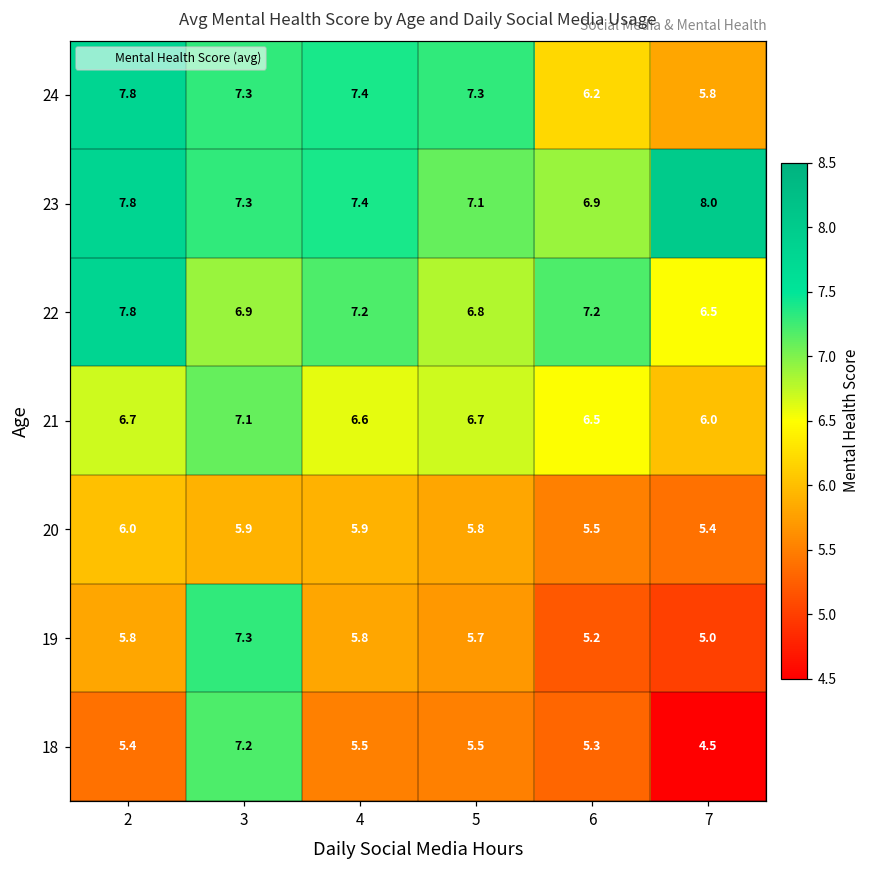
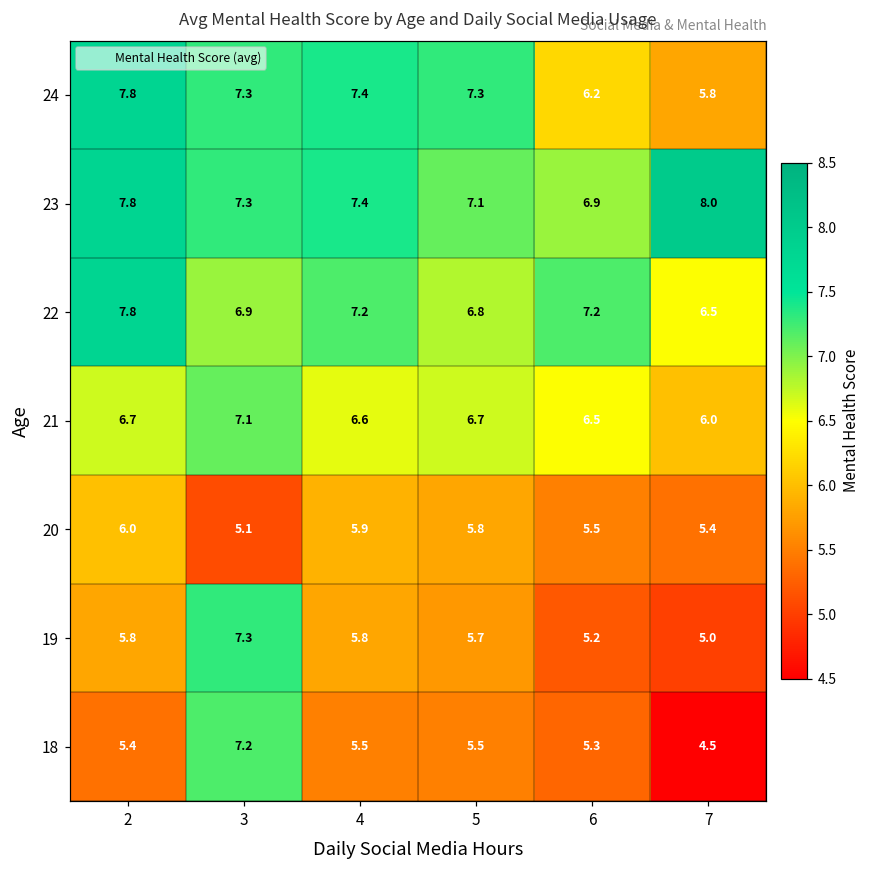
  {
    "24": {
      "2": 7.8,
      "3": 7.3,
      "4": 7.4,
      "5": 7.3,
      "6": 6.2,
      "7": 5.8
    },
    "23": {
      "2": 7.8,
      "3": 7.3,
      "4": 7.4,
      "5": 7.1,
      "6": 6.9,
      "7": 8.0
    },
    "22": {
      "2": 7.8,
      "3": 6.9,
      "4": 7.2,
      "5": 6.8,
      "6": 7.2,
      "7": 6.5
    },
    "21": {
      "2": 6.7,
      "3": 7.1,
      "4": 6.6,
      "5": 6.7,
      "6": 6.5,
      "7": 6.0
    },
    "20": {
      "2": 6.0,
-     "3": 5.9,
+     "3": 5.1,
      "4": 5.9,
      "5": 5.8,
      "6": 5.5,
      "7": 5.4
    },
    "19": {
      "2": 5.8,
      "3": 7.3,
      "4": 5.8,
      "5": 5.7,
      "6": 5.2,
      "7": 5.0
    },
    "18": {
      "2": 5.4,
      "3": 7.2,
      "4": 5.5,
      "5": 5.5,
      "6": 5.3,
      "7": 4.5
    }
  }
